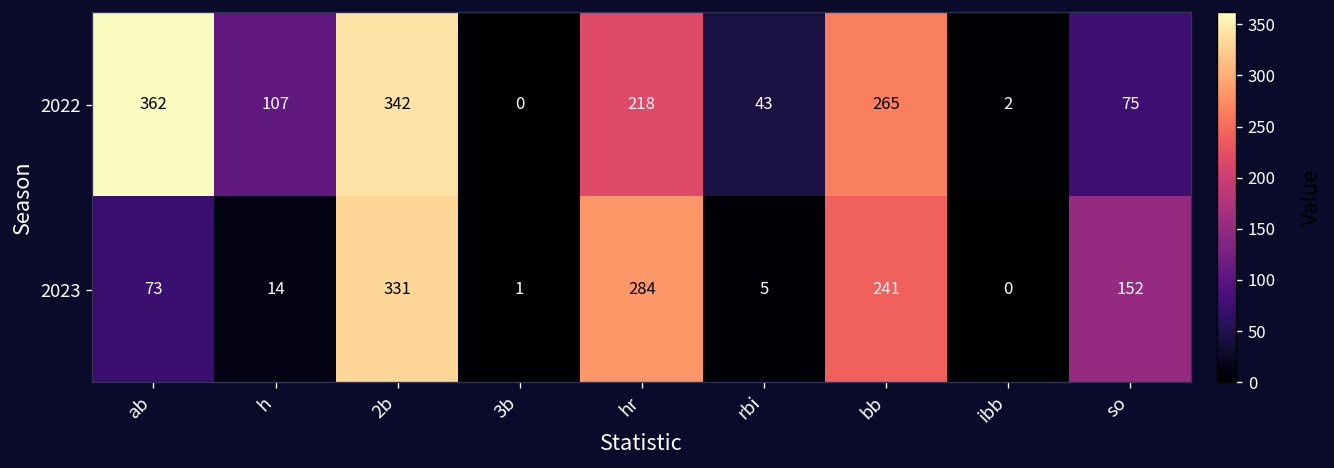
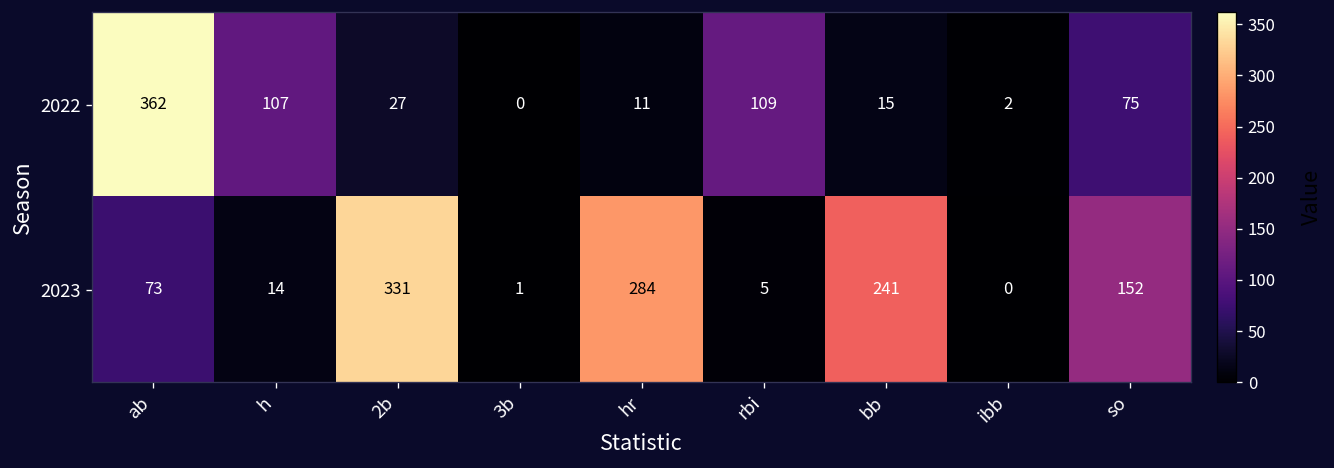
  {
    "2022": {
      "ab": 362,
      "h": 107,
-     "2b": 342,
+     "2b": 27,
      "3b": 0,
-     "hr": 218,
-     "rbi": 43,
-     "bb": 265,
+     "hr": 11,
+     "rbi": 109,
+     "bb": 15,
      "ibb": 2,
      "so": 75
    },
    "2023": {
      "ab": 73,
      "h": 14,
      "2b": 331,
      "3b": 1,
      "hr": 284,
      "rbi": 5,
      "bb": 241,
      "ibb": 0,
      "so": 152
    }
  }
